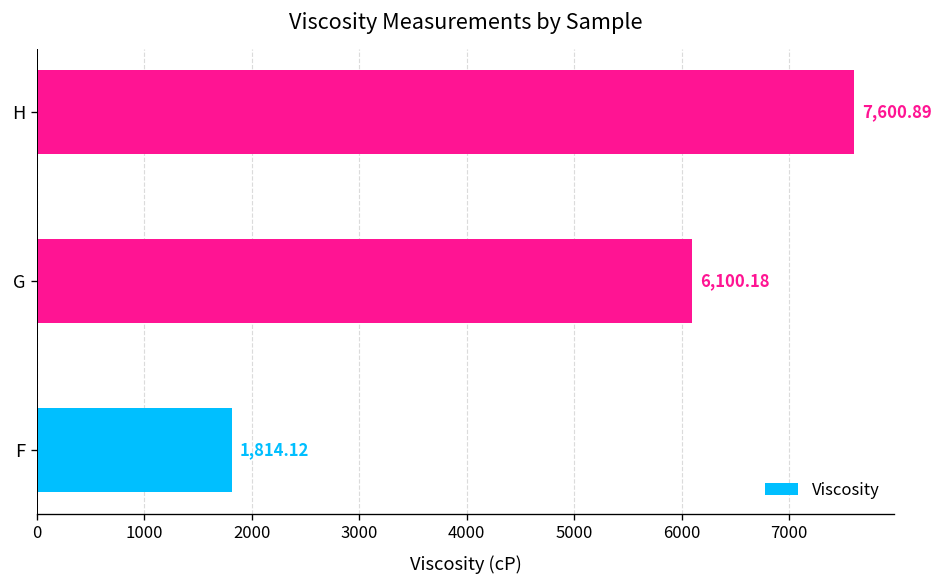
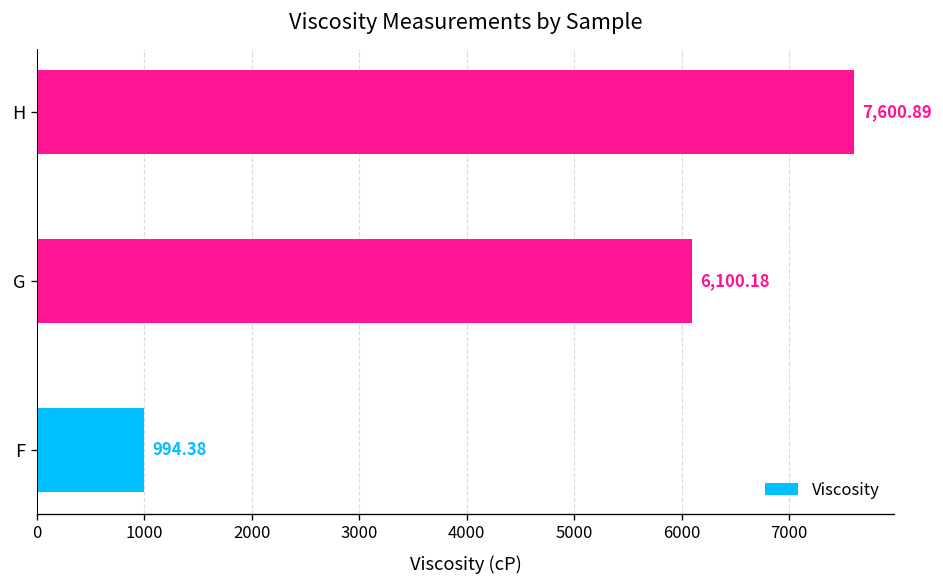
  {
    "H": "7,600.89",
    "G": "6,100.18",
-   "F": "1,814.12"
+   "F": "994.38"
  }
